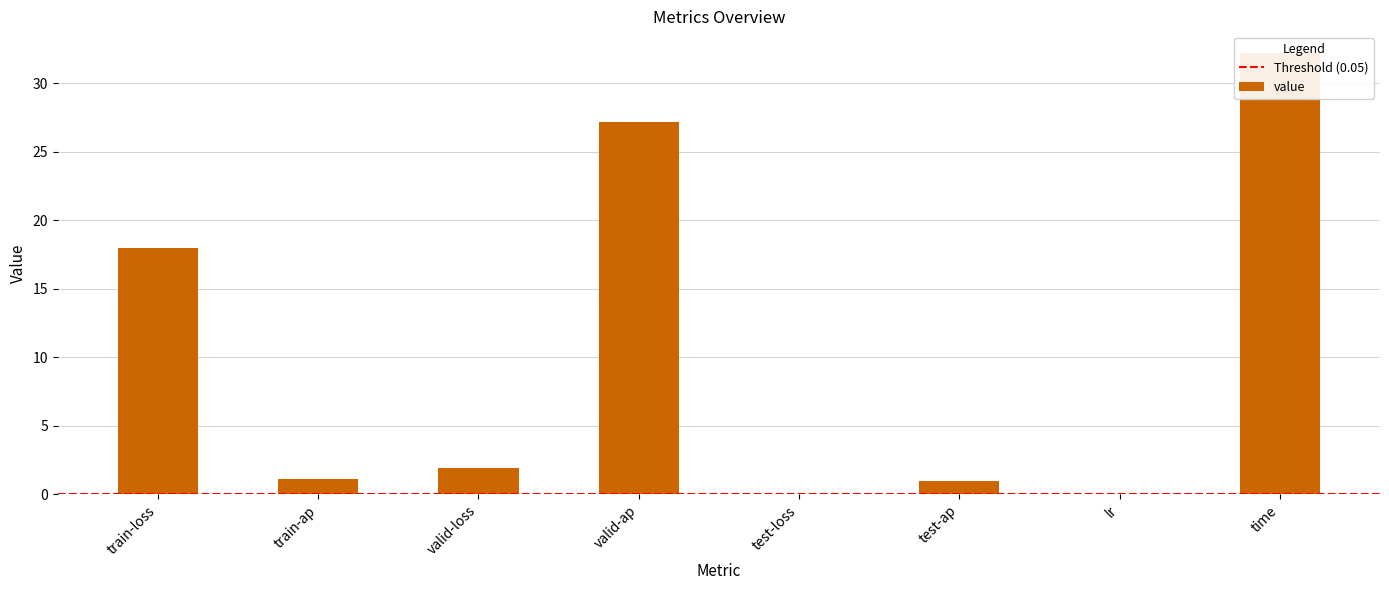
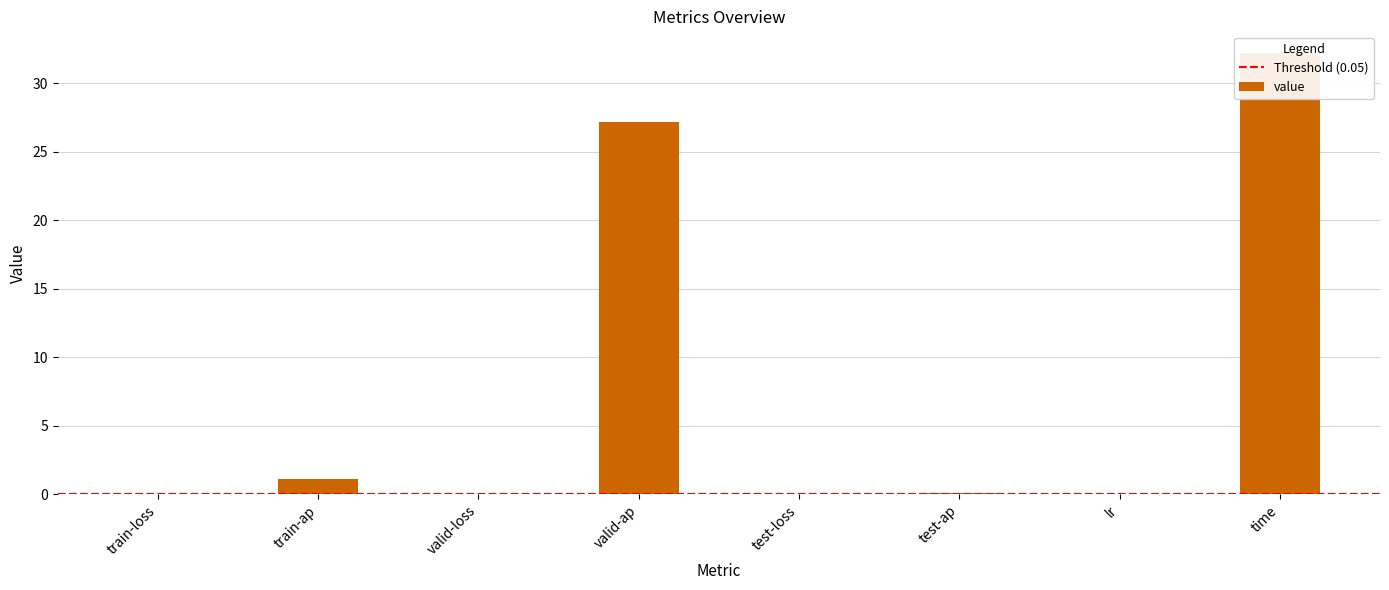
  {
-   "train-loss": 17.9,
+   "train-loss": 0.0,
    "train-ap": 1.1,
-   "valid-loss": 1.9,
+   "valid-loss": 0.0,
    "valid-ap": 27.1,
-   "test-ap": 1.0
+   "test-ap": 0.1
  }
